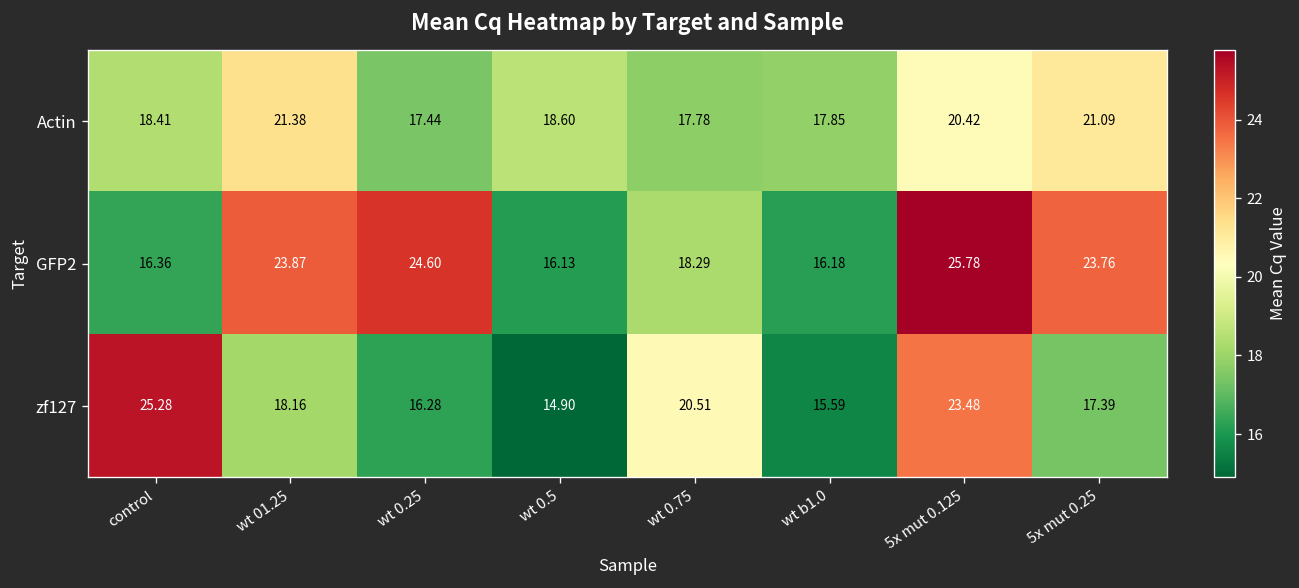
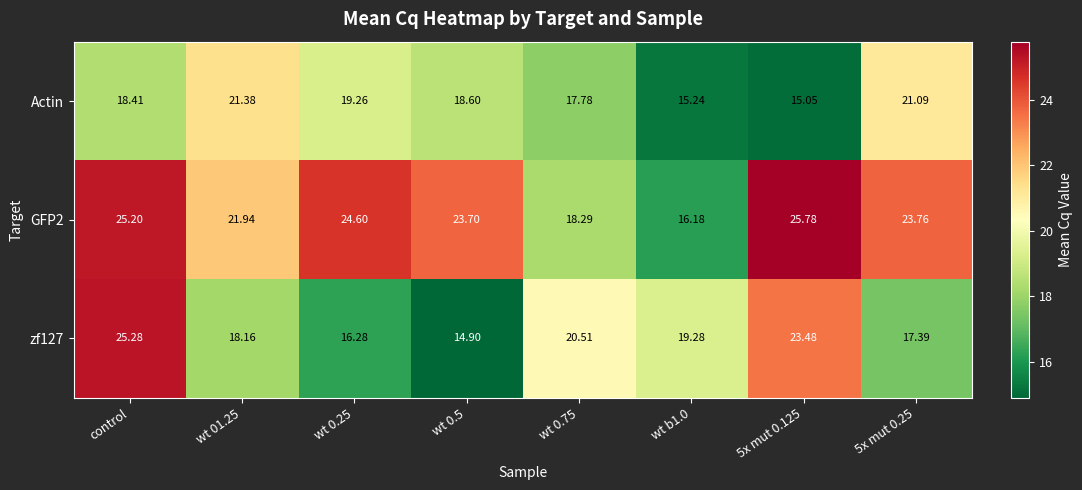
  {
    "Actin": {
      "control": 18.41,
      "wt 01.25": 21.38,
-     "wt 0.25": 17.44,
+     "wt 0.25": 19.26,
      "wt 0.5": 18.60,
      "wt 0.75": 17.78,
-     "wt b1.0": 17.85,
-     "5x mut 0.125": 20.42,
+     "wt b1.0": 15.24,
+     "5x mut 0.125": 15.05,
      "5x mut 0.25": 21.09
    },
    "GFP2": {
-     "control": 16.36,
-     "wt 01.25": 23.87,
+     "control": 25.20,
+     "wt 01.25": 21.94,
      "wt 0.25": 24.60,
-     "wt 0.5": 16.13,
+     "wt 0.5": 23.70,
      "wt 0.75": 18.29,
      "wt b1.0": 16.18,
      "5x mut 0.125": 25.78,
      "5x mut 0.25": 23.76
    },
    "zf127": {
      "control": 25.28,
      "wt 01.25": 18.16,
      "wt 0.25": 16.28,
      "wt 0.5": 14.90,
      "wt 0.75": 20.51,
-     "wt b1.0": 15.59,
+     "wt b1.0": 19.28,
      "5x mut 0.125": 23.48,
      "5x mut 0.25": 17.39
    }
  }
